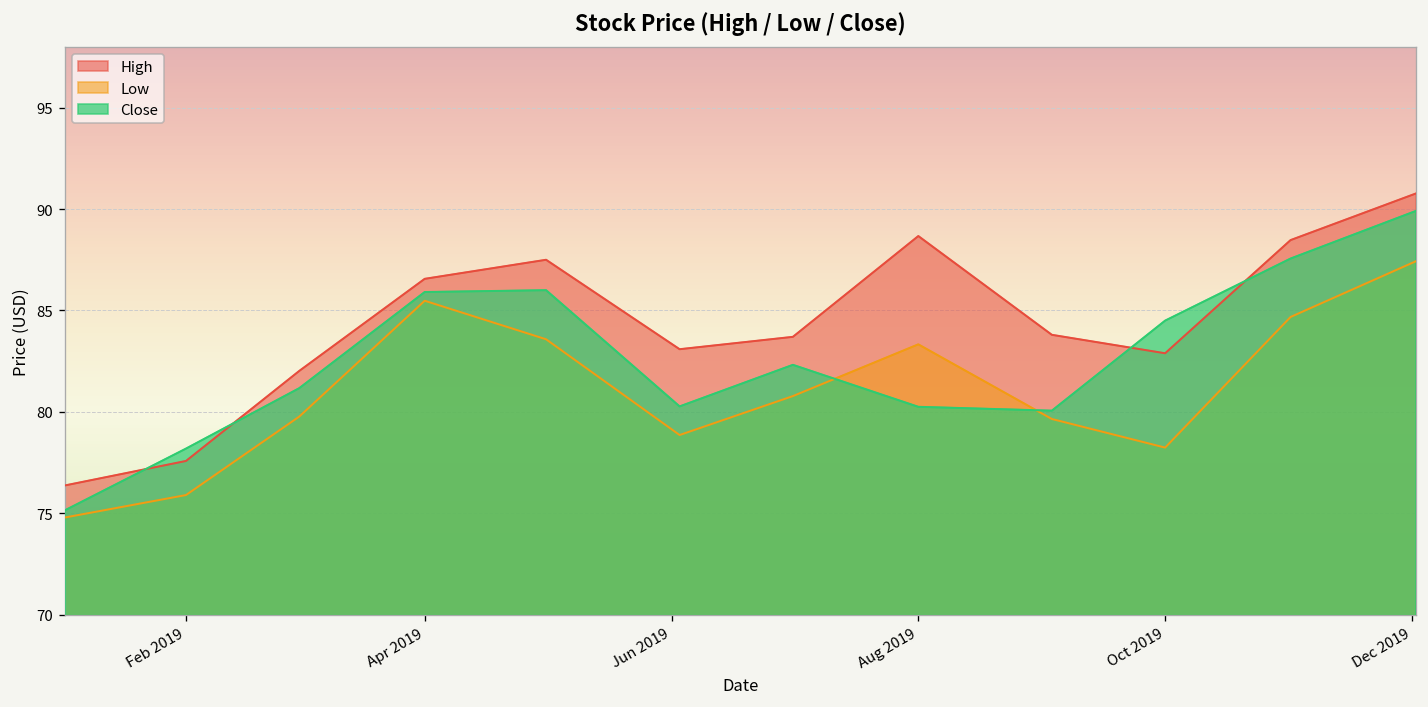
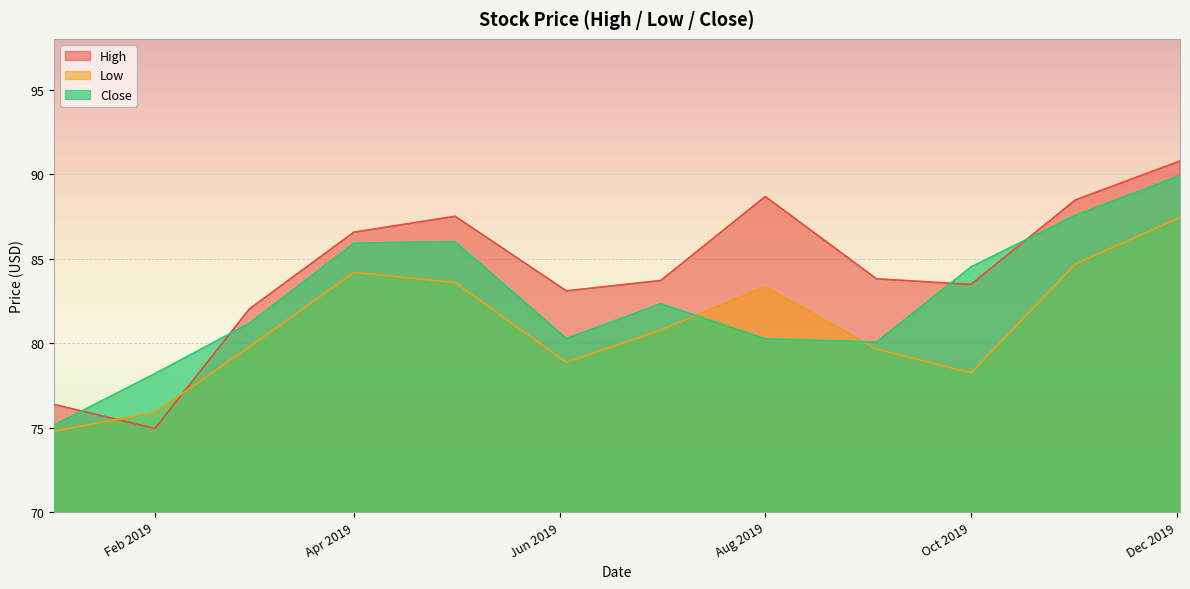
  {
    "High": {
-     "Feb 2019": 77.6,
+     "Feb 2019": 75.0,
      "Apr 2019": 86.6,
      "Aug 2019": 88.7,
-     "Oct 2019": 82.9
+     "Oct 2019": 83.5
    },
    "Low": {
      "Feb 2019": 75.9,
-     "Apr 2019": 85.5,
+     "Apr 2019": 84.2,
      "Aug 2019": 83.3,
      "Oct 2019": 78.2
    },
    "Close": {
      "Feb 2019": 78.2,
      "Apr 2019": 85.9,
      "Aug 2019": 80.3,
      "Oct 2019": 84.5
    }
  }
